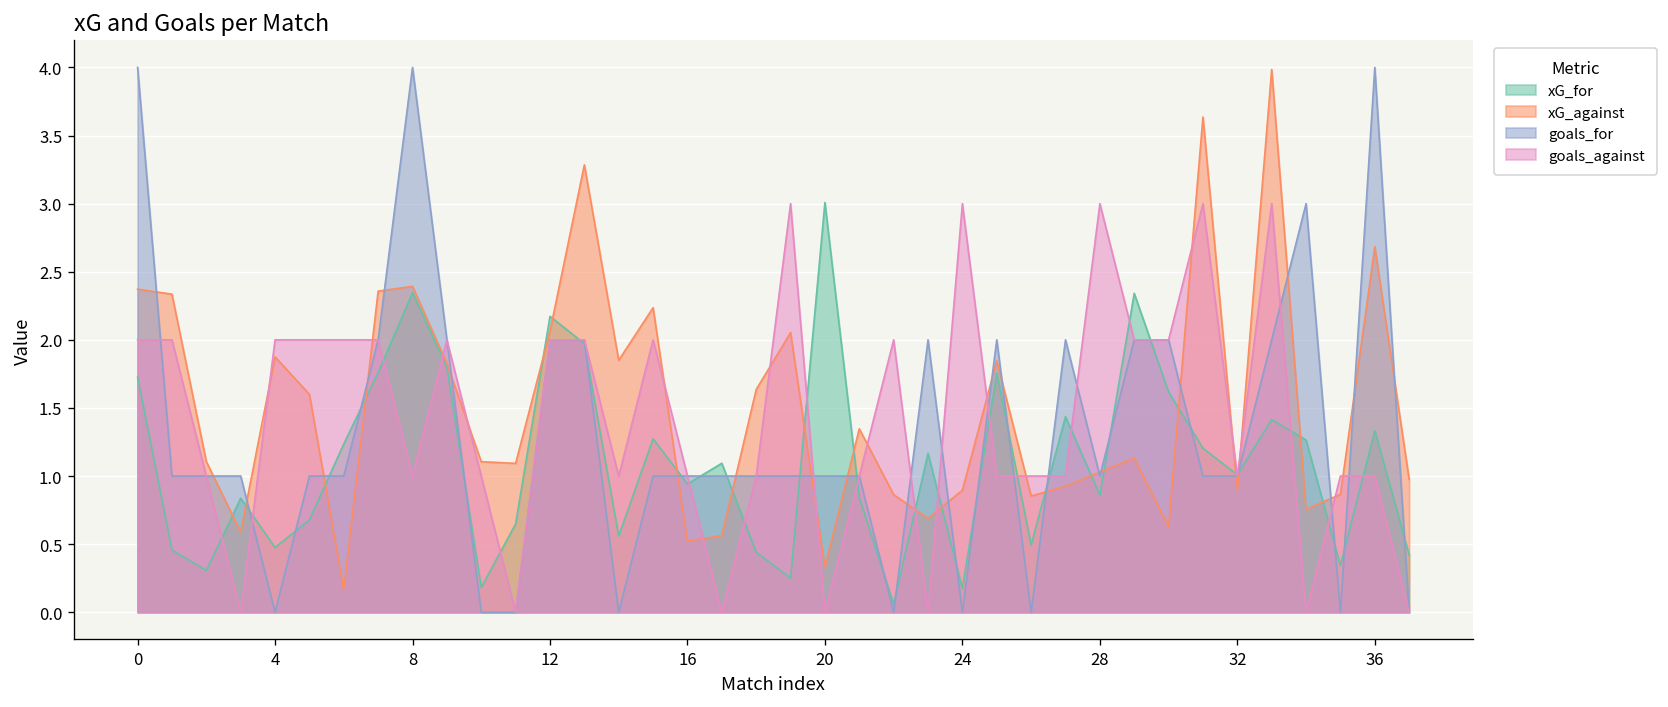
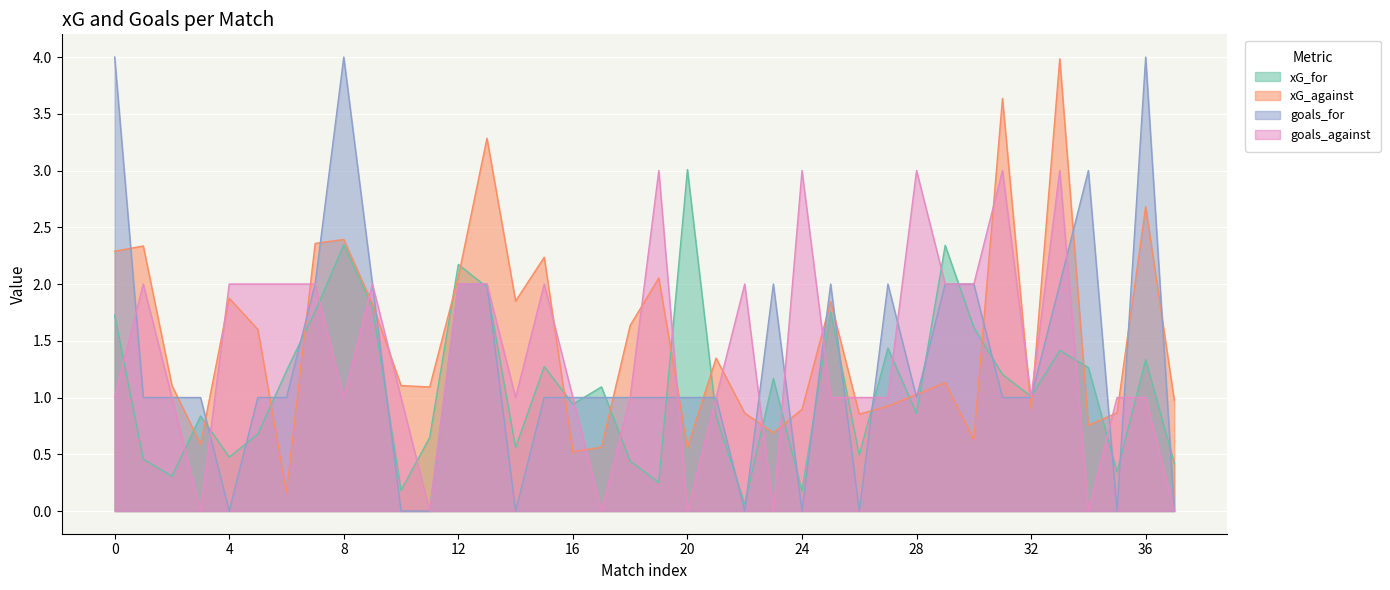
  {
    "xG_against": {
-     "0": 2.37,
+     "0": 2.29,
      "4": 1.88,
      "8": 2.39,
      "12": 2.06,
      "16": 0.52,
-     "20": 0.33,
+     "20": 0.56,
      "24": 0.90,
      "28": 1.03,
      "32": 0.89,
      "36": 2.68
    },
    "goals_against": {
-     "0": 2,
+     "0": 1,
      "4": 2,
      "8": 1,
      "20": 0,
      "24": 3,
      "28": 3,
      "36": 1
    }
  }
